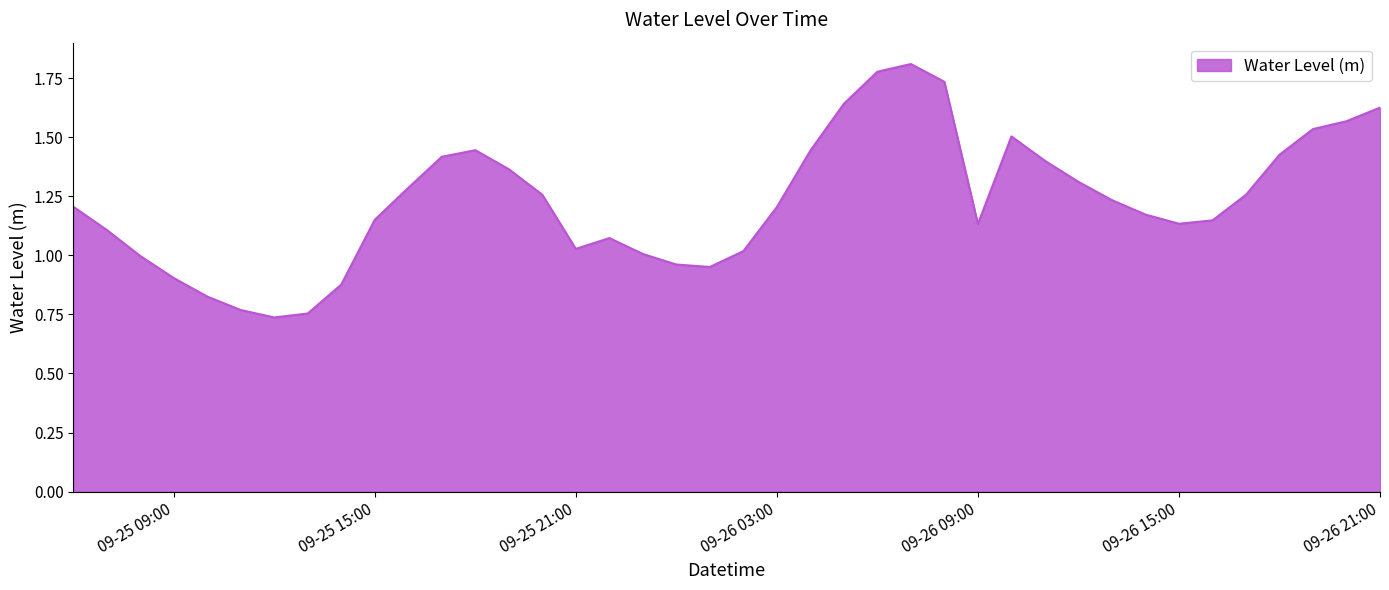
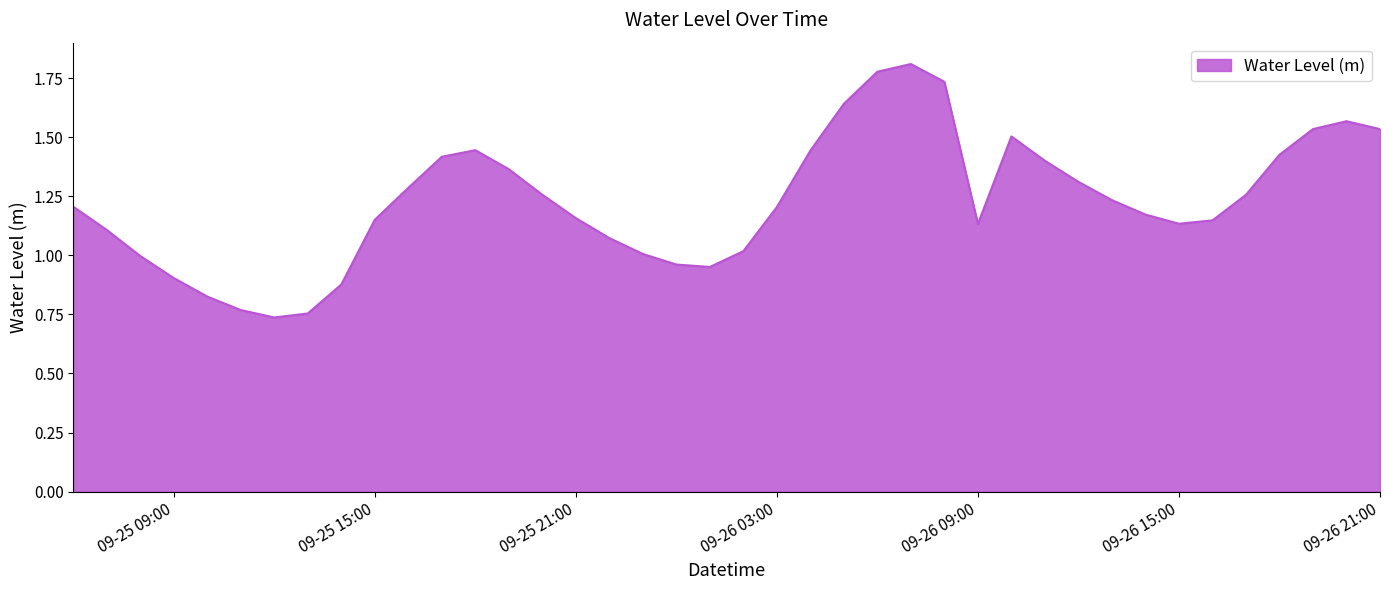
  {
    "09-25 09:00": 0.90,
    "09-25 15:00": 1.15,
-   "09-25 21:00": 1.03,
+   "09-25 21:00": 1.16,
    "09-26 03:00": 1.20,
    "09-26 09:00": 1.13,
    "09-26 15:00": 1.13,
-   "09-26 21:00": 1.63
+   "09-26 21:00": 1.53
  }
